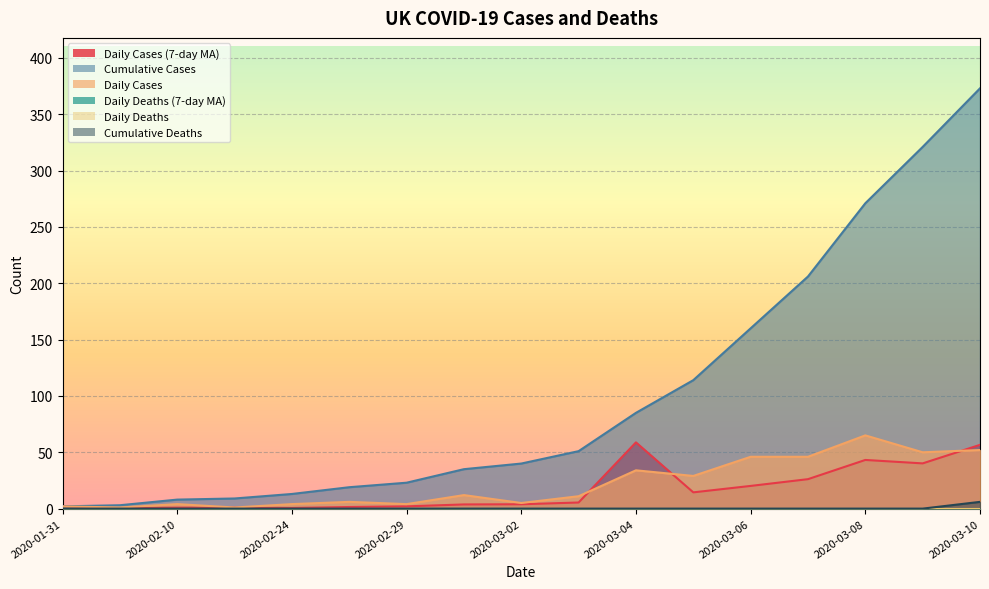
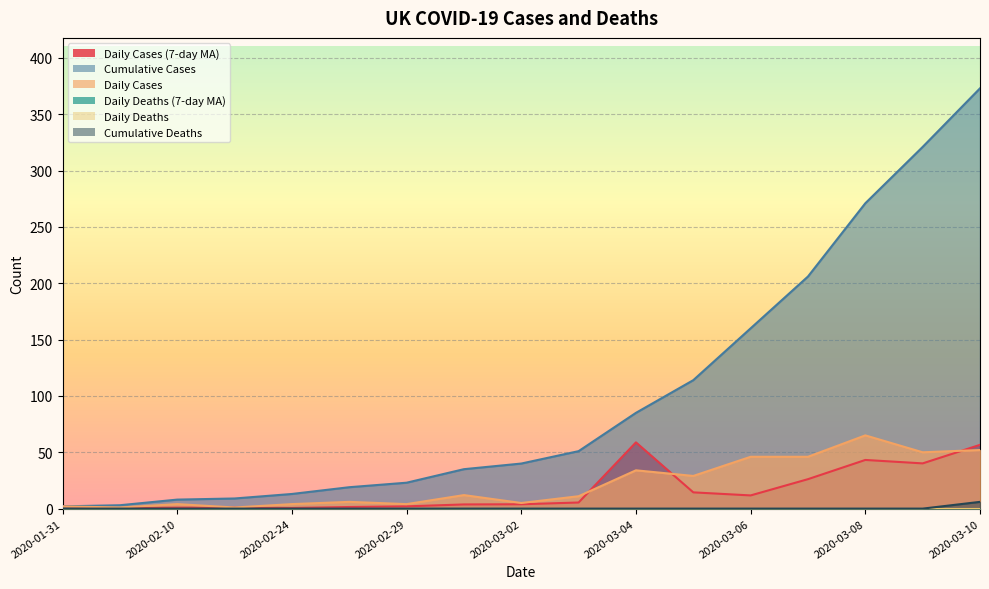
  {
    "Daily Cases (7-day MA)": {
      "2020-03-04": 59,
-     "2020-03-06": 20,
+     "2020-03-06": 12,
      "2020-03-08": 43,
      "2020-03-10": 57
    }
  }
